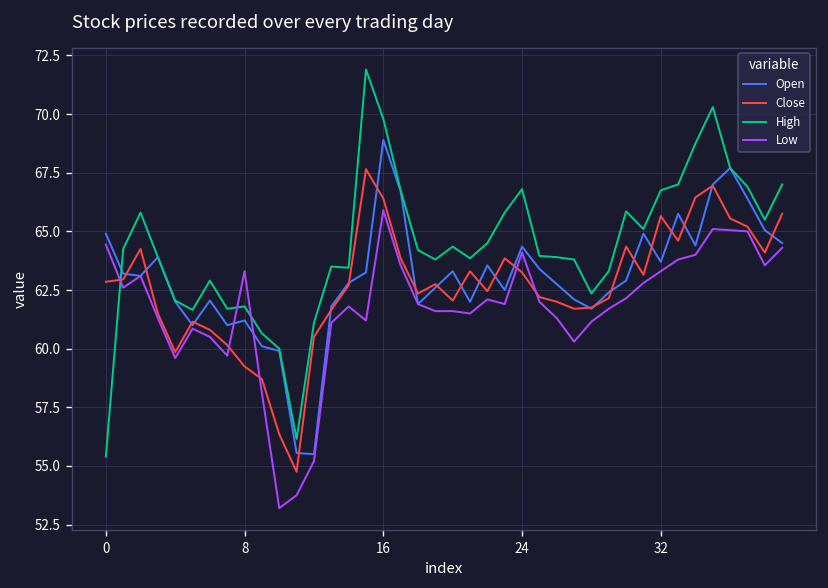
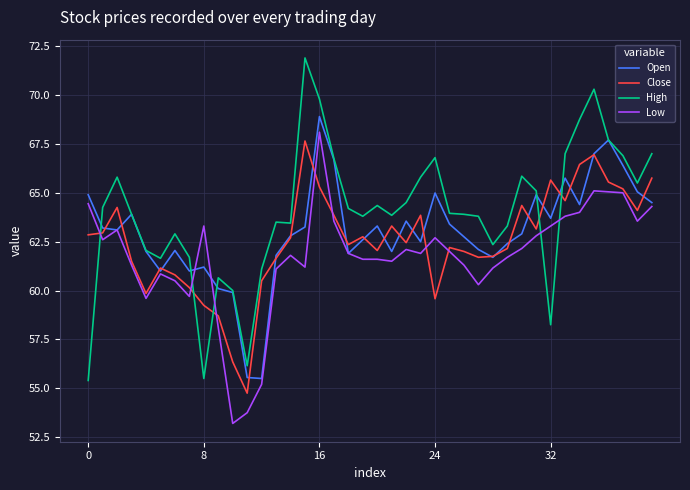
  {
    "Open": {
      "0": 64.9,
      "8": 61.2,
      "16": 68.9,
-     "24": 64.4,
+     "24": 65.0,
      "32": 63.7
    },
    "Close": {
      "0": 62.9,
      "8": 59.2,
-     "16": 66.4,
-     "24": 63.3,
+     "16": 65.3,
+     "24": 59.6,
      "32": 65.7
    },
    "High": {
      "0": 55.4,
-     "8": 61.8,
+     "8": 55.5,
      "16": 69.8,
      "24": 66.8,
-     "32": 66.8
+     "32": 58.3
    },
    "Low": {
      "0": 64.4,
      "8": 63.3,
-     "16": 65.9,
-     "24": 64.1,
+     "16": 68.1,
+     "24": 62.7,
      "32": 63.3
    }
  }
